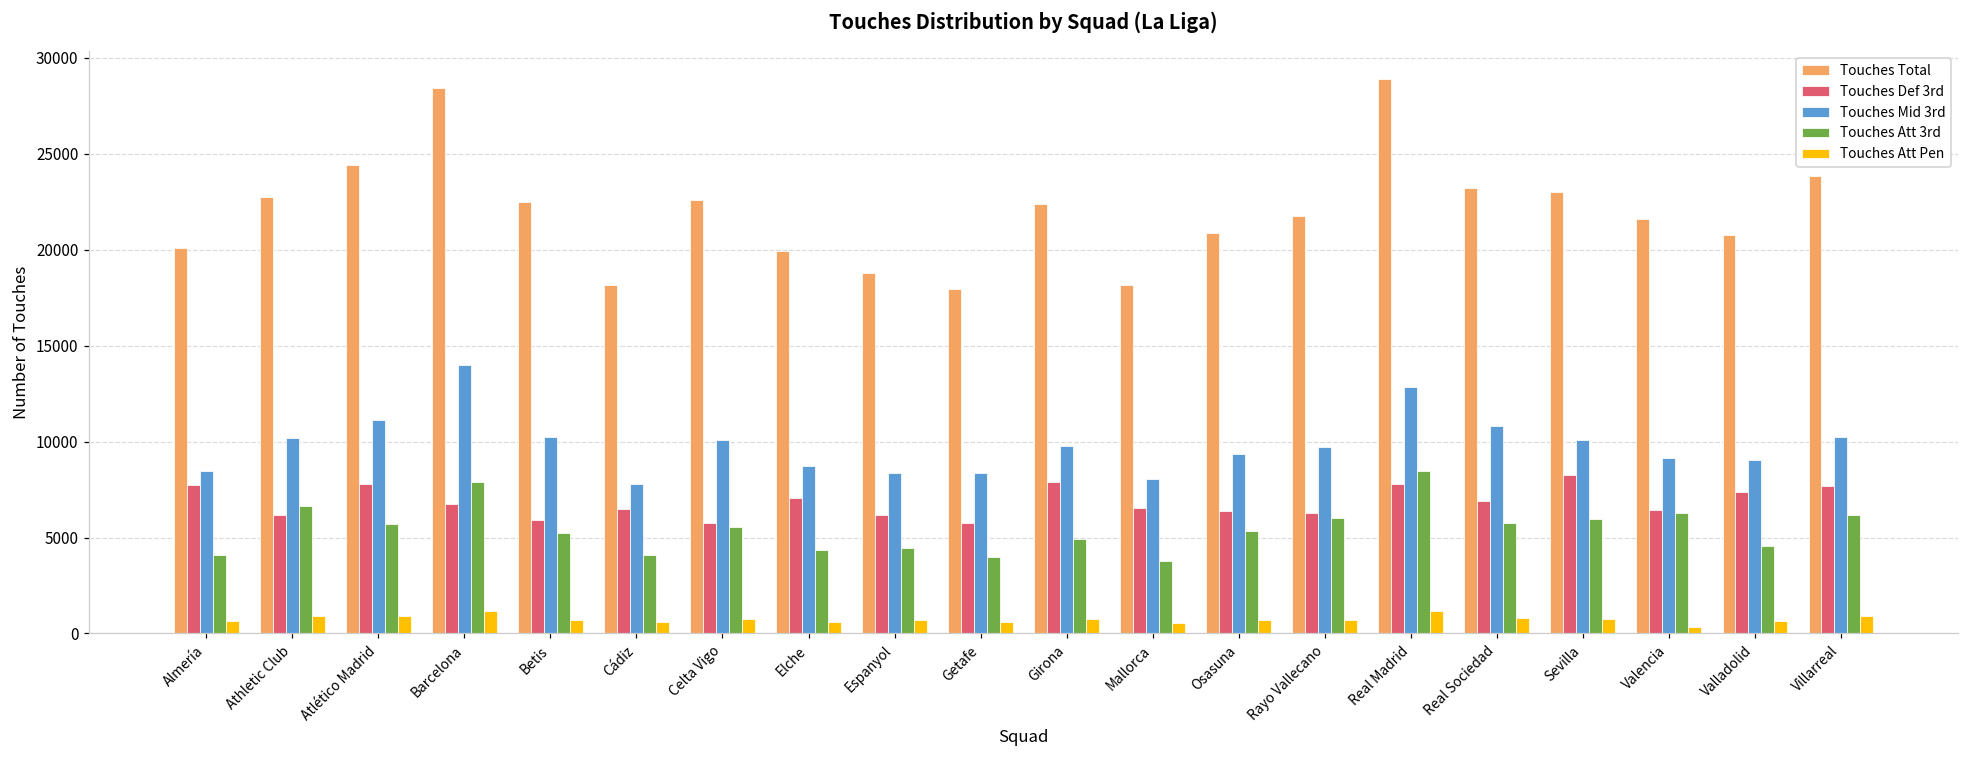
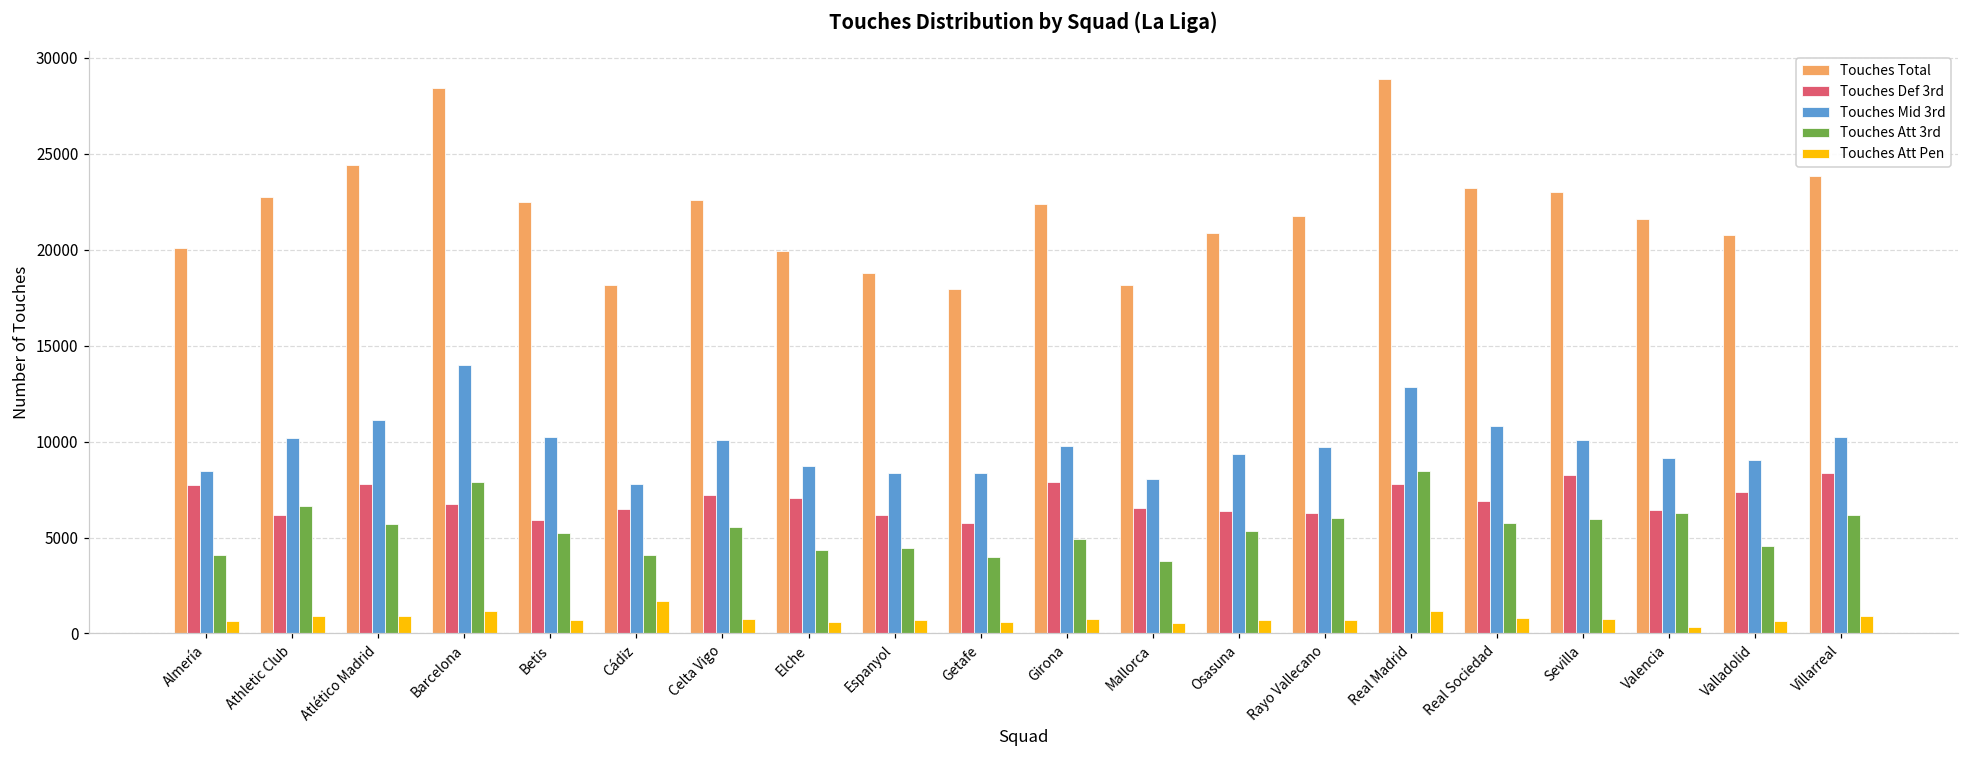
  {
    "Touches Total": {
      "Almería": 20100,
      "Athletic Club": 22700,
      "Atlético Madrid": 24400,
      "Barcelona": 28400,
      "Betis": 22500,
      "Cádiz": 18200,
      "Celta Vigo": 22600,
      "Elche": 19900,
      "Espanyol": 18800,
      "Getafe": 17900,
      "Girona": 22400,
      "Mallorca": 18200,
      "Osasuna": 20900,
      "Rayo Vallecano": 21800,
      "Real Madrid": 28900,
      "Real Sociedad": 23200,
      "Sevilla": 23000,
      "Valencia": 21600,
      "Valladolid": 20700,
      "Villarreal": 23800
    },
    "Touches Def 3rd": {
      "Almería": 7700,
      "Athletic Club": 6200,
      "Atlético Madrid": 7800,
      "Barcelona": 6800,
      "Betis": 5900,
      "Cádiz": 6500,
-     "Celta Vigo": 5800,
+     "Celta Vigo": 7200,
      "Elche": 7100,
      "Espanyol": 6200,
      "Getafe": 5800,
      "Girona": 7900,
      "Mallorca": 6600,
      "Osasuna": 6400,
      "Rayo Vallecano": 6300,
      "Real Madrid": 7800,
      "Real Sociedad": 6900,
      "Sevilla": 8300,
      "Valencia": 6400,
      "Valladolid": 7400,
-     "Villarreal": 7700
+     "Villarreal": 8300
    },
    "Touches Mid 3rd": {
      "Almería": 8500,
      "Athletic Club": 10200,
      "Atlético Madrid": 11100,
      "Barcelona": 14000,
      "Betis": 10200,
      "Cádiz": 7800,
      "Celta Vigo": 10100,
      "Elche": 8700,
      "Espanyol": 8400,
      "Getafe": 8400,
      "Girona": 9800,
      "Mallorca": 8000,
      "Osasuna": 9400,
      "Rayo Vallecano": 9700,
      "Real Madrid": 12900,
      "Real Sociedad": 10800,
      "Sevilla": 10100,
      "Valencia": 9200,
      "Valladolid": 9000,
      "Villarreal": 10200
    },
    "Touches Att 3rd": {
      "Almería": 4100,
      "Athletic Club": 6600,
      "Atlético Madrid": 5700,
      "Barcelona": 7900,
      "Betis": 5200,
      "Cádiz": 4100,
      "Celta Vigo": 5600,
      "Elche": 4400,
      "Espanyol": 4500,
      "Getafe": 4000,
      "Girona": 4900,
      "Mallorca": 3800,
      "Osasuna": 5300,
      "Rayo Vallecano": 6000,
      "Real Madrid": 8500,
      "Real Sociedad": 5800,
      "Sevilla": 6000,
      "Valencia": 6300,
      "Valladolid": 4600,
      "Villarreal": 6200
    },
    "Touches Att Pen": {
      "Almería": 600,
      "Athletic Club": 900,
      "Atlético Madrid": 900,
      "Barcelona": 1200,
      "Betis": 700,
-     "Cádiz": 600,
+     "Cádiz": 1700,
      "Celta Vigo": 700,
      "Elche": 600,
      "Espanyol": 700,
      "Getafe": 600,
      "Girona": 800,
      "Mallorca": 500,
      "Osasuna": 700,
      "Rayo Vallecano": 700,
      "Real Madrid": 1200,
      "Real Sociedad": 800,
      "Sevilla": 700,
      "Valencia": 300,
      "Valladolid": 600,
      "Villarreal": 900
    }
  }
